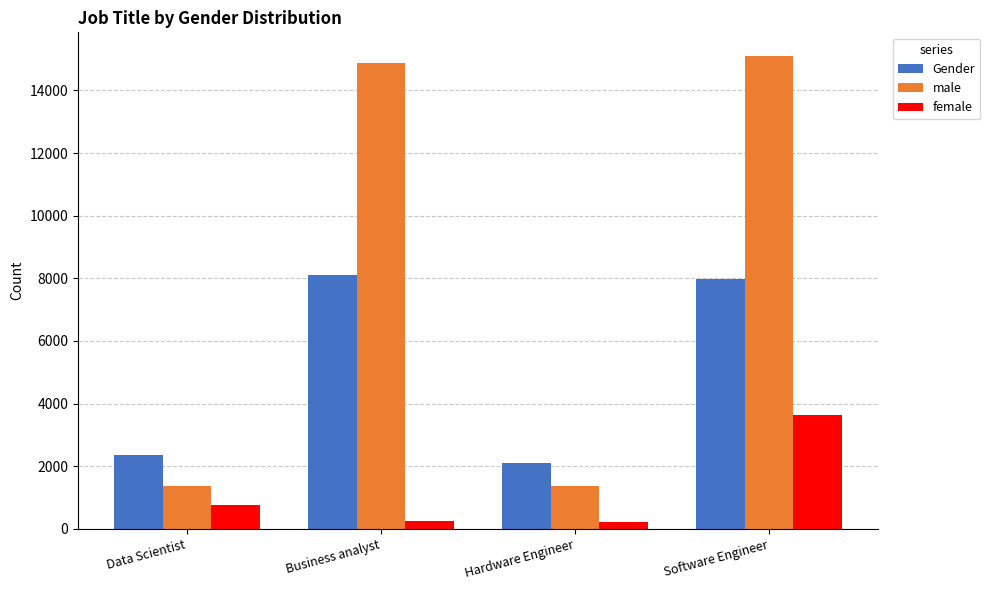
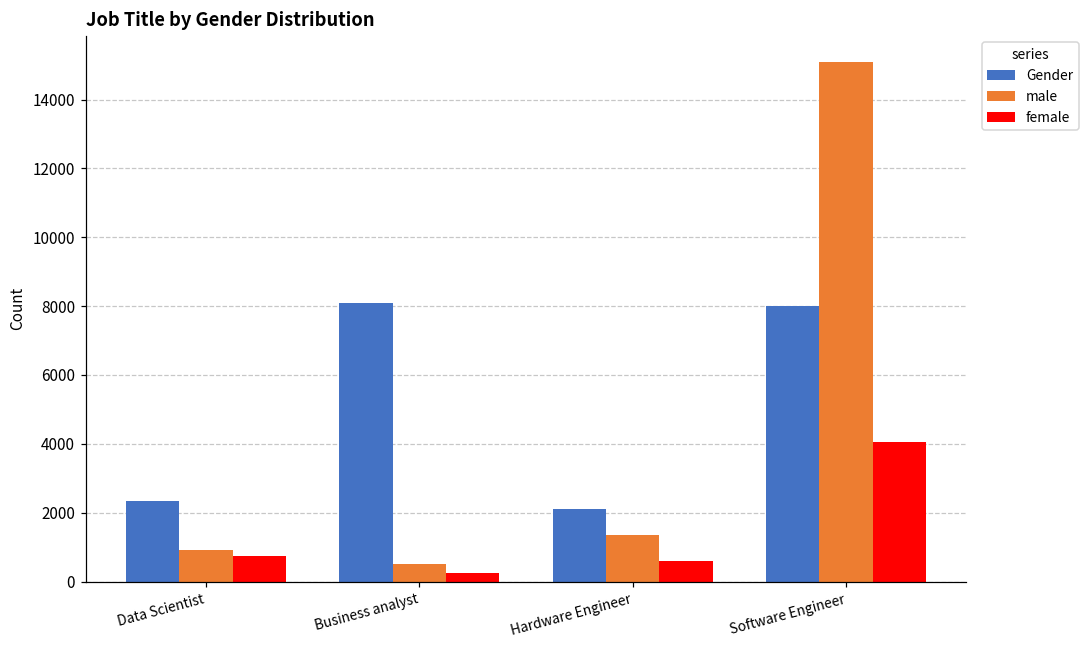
  {
    "Gender": {
      "Data Scientist": 2300,
      "Business analyst": 8100,
      "Hardware Engineer": 2100,
      "Software Engineer": 8000
    },
    "male": {
-     "Data Scientist": 1400,
-     "Business analyst": 14900,
+     "Data Scientist": 900,
+     "Business analyst": 500,
      "Hardware Engineer": 1400,
      "Software Engineer": 15100
    },
    "female": {
      "Data Scientist": 700,
      "Business analyst": 300,
-     "Hardware Engineer": 200,
-     "Software Engineer": 3600
+     "Hardware Engineer": 600,
+     "Software Engineer": 4100
    }
  }
